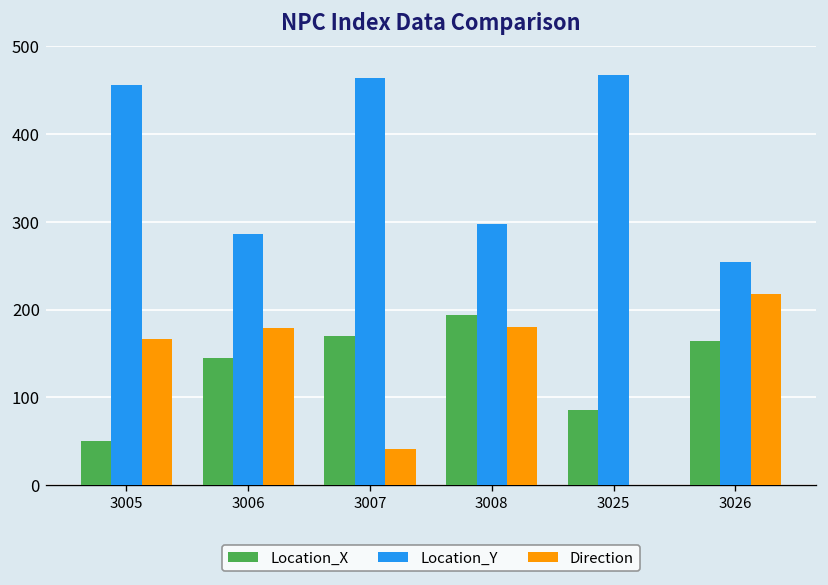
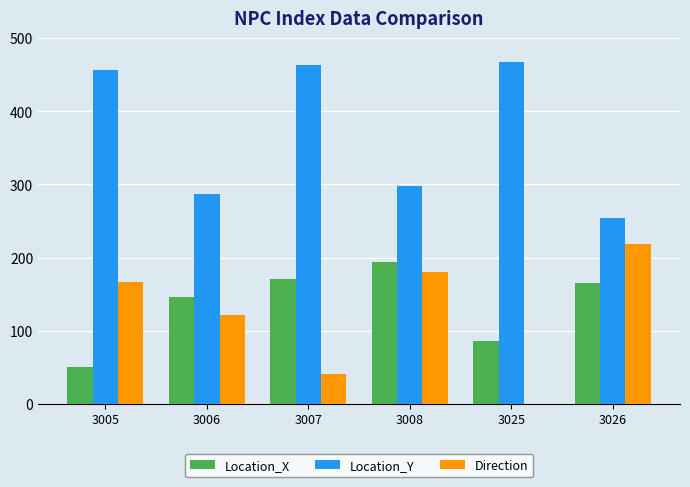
  {
    "Location_X": {
      "3005": 50,
      "3006": 150,
      "3007": 170,
      "3008": 190,
      "3025": 90,
      "3026": 160
    },
    "Location_Y": {
      "3005": 460,
      "3006": 290,
      "3007": 460,
      "3008": 300,
      "3025": 470,
      "3026": 250
    },
    "Direction": {
      "3005": 170,
-     "3006": 180,
+     "3006": 120,
      "3007": 40,
      "3008": 180,
      "3025": 0,
      "3026": 220
    }
  }
